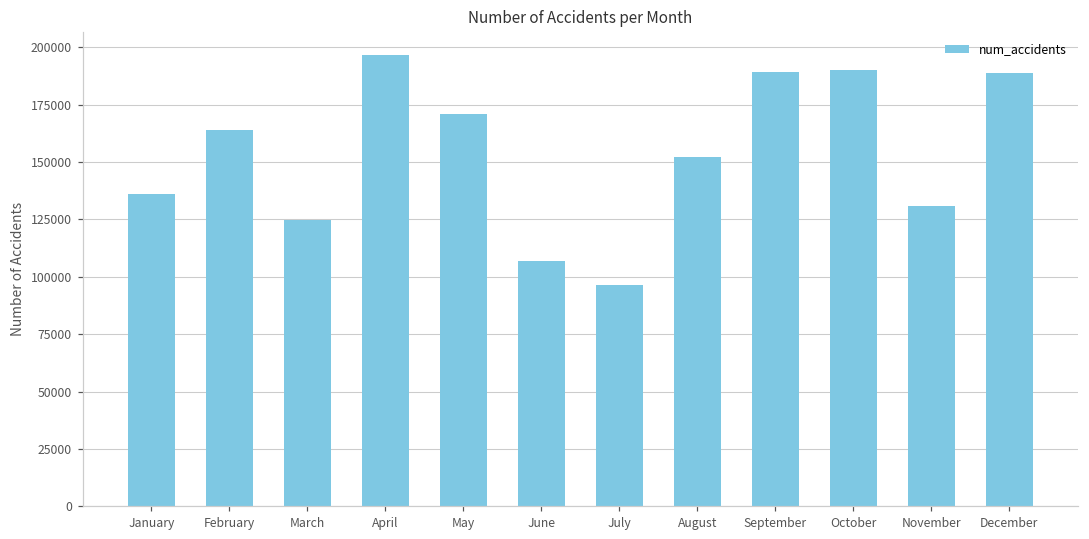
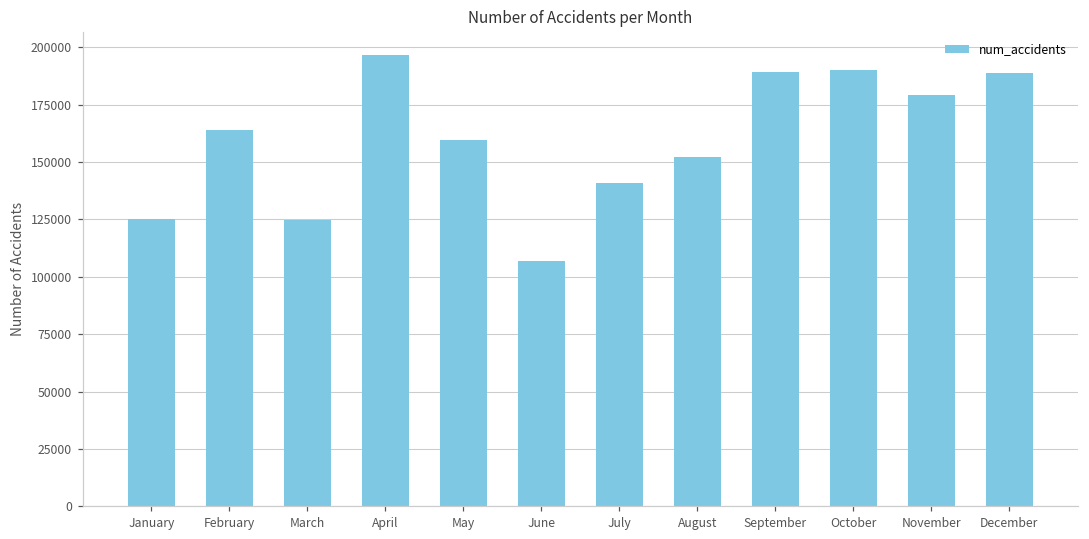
  {
-   "January": 136000,
+   "January": 125000,
    "February": 164000,
    "March": 125000,
    "April": 197000,
-   "May": 171000,
+   "May": 160000,
    "June": 107000,
-   "July": 96000,
+   "July": 141000,
    "August": 152000,
    "September": 189000,
    "October": 190000,
-   "November": 131000,
+   "November": 179000,
    "December": 189000
  }
